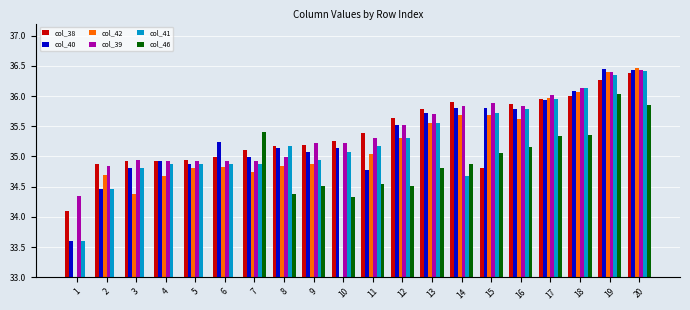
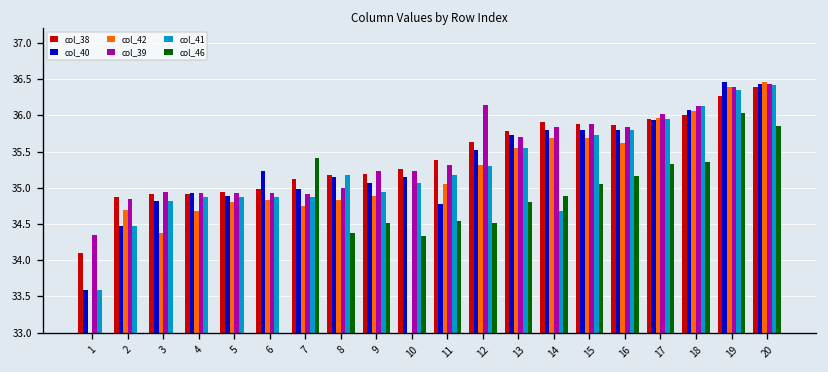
  {
    "col_38": {
      "1": 34.1,
      "2": 34.9,
      "3": 34.9,
      "4": 34.9,
      "5": 34.9,
      "6": 35.0,
      "7": 35.1,
      "8": 35.2,
      "9": 35.2,
      "10": 35.3,
      "11": 35.4,
      "12": 35.6,
      "13": 35.8,
      "14": 35.9,
-     "15": 34.8,
+     "15": 35.9,
      "16": 35.9,
      "17": 36.0,
      "18": 36.0,
      "19": 36.3,
      "20": 36.4
    },
    "col_40": {
      "1": 33.6,
      "2": 34.5,
      "3": 34.8,
      "4": 34.9,
      "5": 34.9,
      "6": 35.2,
      "7": 35.0,
      "8": 35.1,
      "9": 35.1,
      "10": 35.1,
      "11": 34.8,
      "12": 35.5,
      "13": 35.7,
      "14": 35.8,
      "15": 35.8,
      "16": 35.8,
      "17": 35.9,
      "18": 36.1,
      "19": 36.5,
      "20": 36.4
    },
    "col_42": {
      "2": 34.7,
      "3": 34.4,
      "4": 34.7,
      "5": 34.8,
      "6": 34.8,
      "7": 34.7,
      "8": 34.8,
      "9": 34.9,
      "11": 35.0,
      "12": 35.3,
      "13": 35.6,
      "14": 35.7,
      "15": 35.7,
      "16": 35.6,
      "17": 36.0,
      "18": 36.1,
      "19": 36.4,
      "20": 36.5
    },
    "col_39": {
      "1": 34.4,
      "2": 34.8,
      "3": 34.9,
      "4": 34.9,
      "5": 34.9,
      "6": 34.9,
      "7": 34.9,
      "8": 35.0,
      "9": 35.2,
      "10": 35.2,
      "11": 35.3,
-     "12": 35.5,
+     "12": 36.1,
      "13": 35.7,
      "14": 35.8,
      "15": 35.9,
      "16": 35.8,
      "17": 36.0,
      "18": 36.1,
      "19": 36.4,
      "20": 36.4
    },
    "col_41": {
      "1": 33.6,
      "2": 34.5,
      "3": 34.8,
      "4": 34.9,
      "5": 34.9,
      "6": 34.9,
      "7": 34.9,
      "8": 35.2,
      "9": 34.9,
      "10": 35.1,
      "11": 35.2,
      "12": 35.3,
      "13": 35.6,
      "14": 34.7,
      "15": 35.7,
      "16": 35.8,
      "17": 36.0,
      "18": 36.1,
      "19": 36.4,
      "20": 36.4
    },
    "col_46": {
      "7": 35.4,
      "8": 34.4,
      "9": 34.5,
      "10": 34.3,
      "11": 34.5,
      "12": 34.5,
      "13": 34.8,
      "14": 34.9,
      "15": 35.1,
      "16": 35.2,
      "17": 35.3,
      "18": 35.4,
      "19": 36.0,
      "20": 35.8
    }
  }
